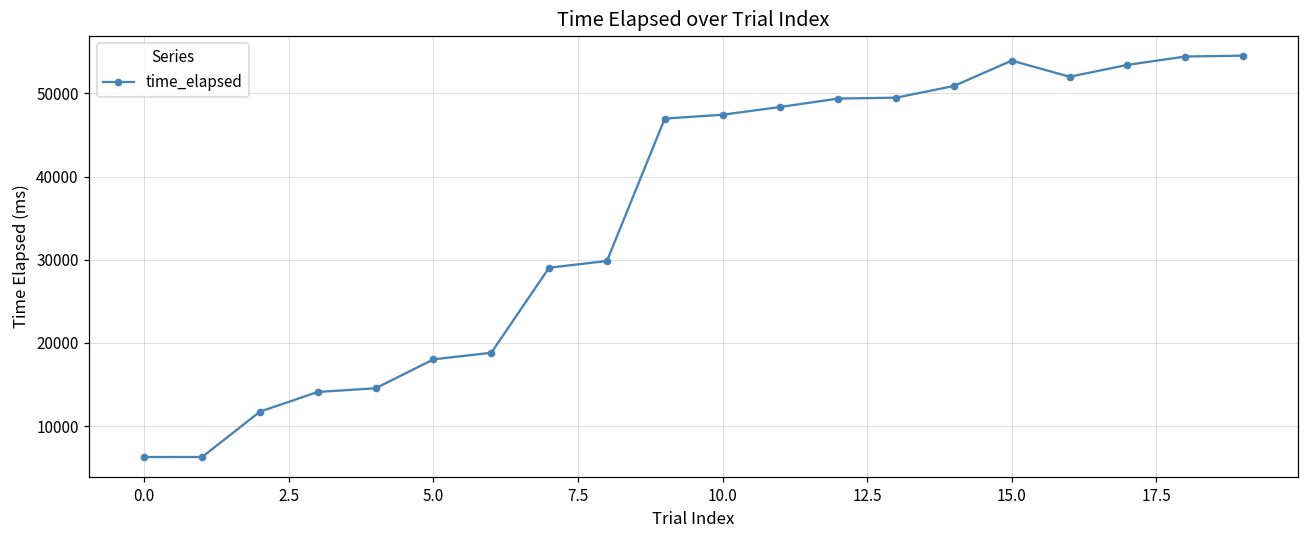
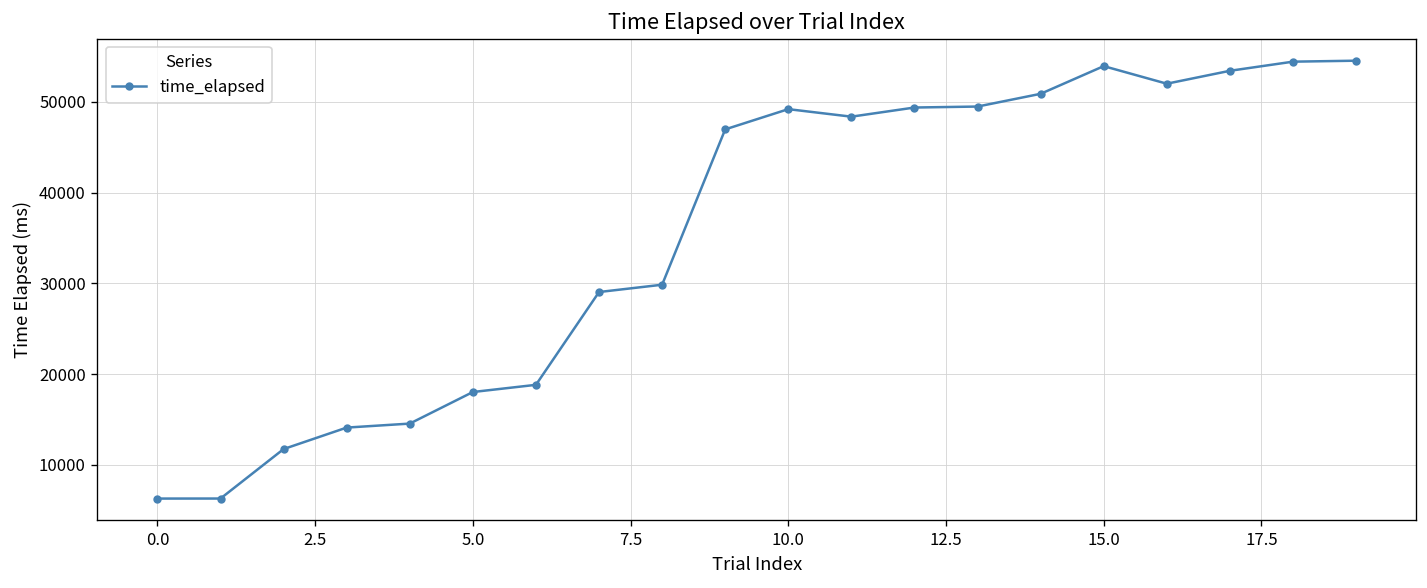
  {
    "0.0": 6000,
    "5.0": 18000,
-   "10.0": 47000,
+   "10.0": 49000,
    "15.0": 54000
  }
